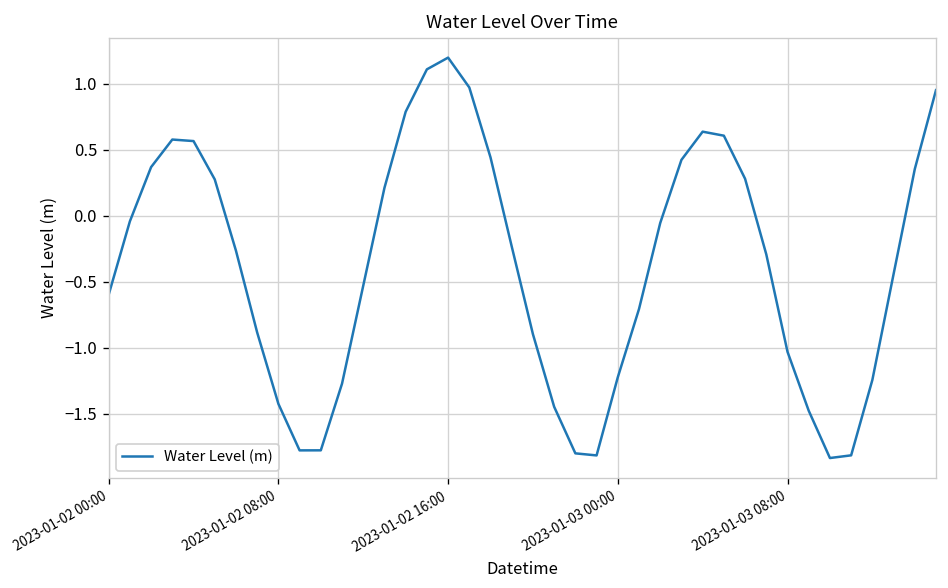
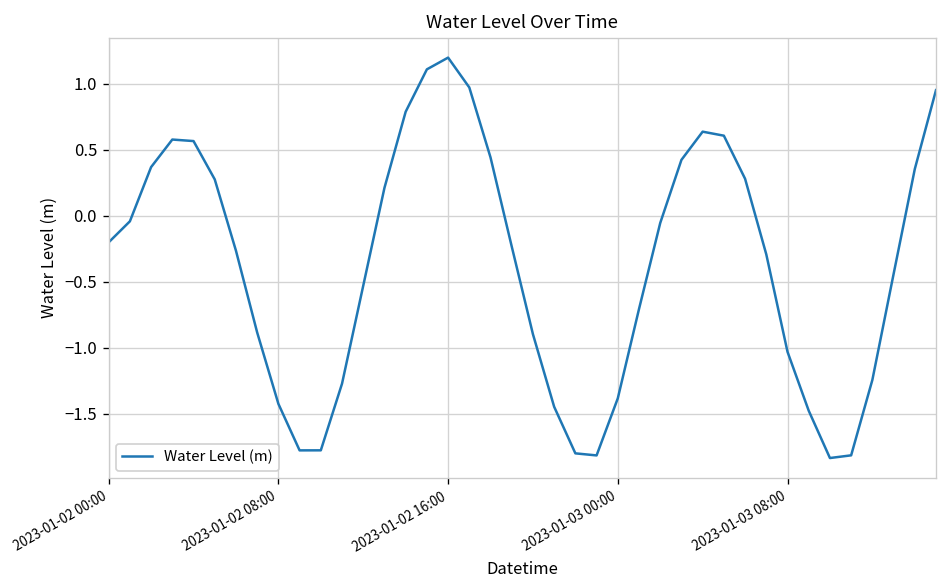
  {
-   "2023-01-02 00:00": -0.60,
+   "2023-01-02 00:00": -0.20,
    "2023-01-02 08:00": -1.43,
    "2023-01-02 16:00": 1.20,
-   "2023-01-03 00:00": -1.22,
+   "2023-01-03 00:00": -1.38,
    "2023-01-03 08:00": -1.03
  }
